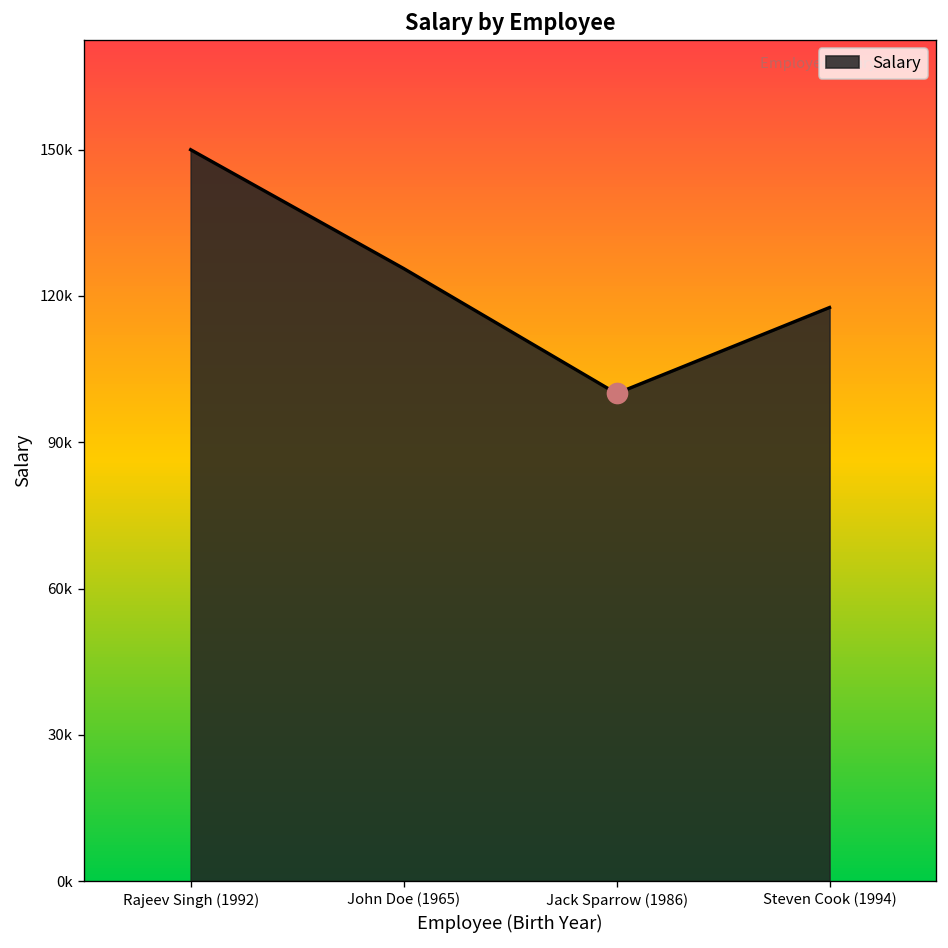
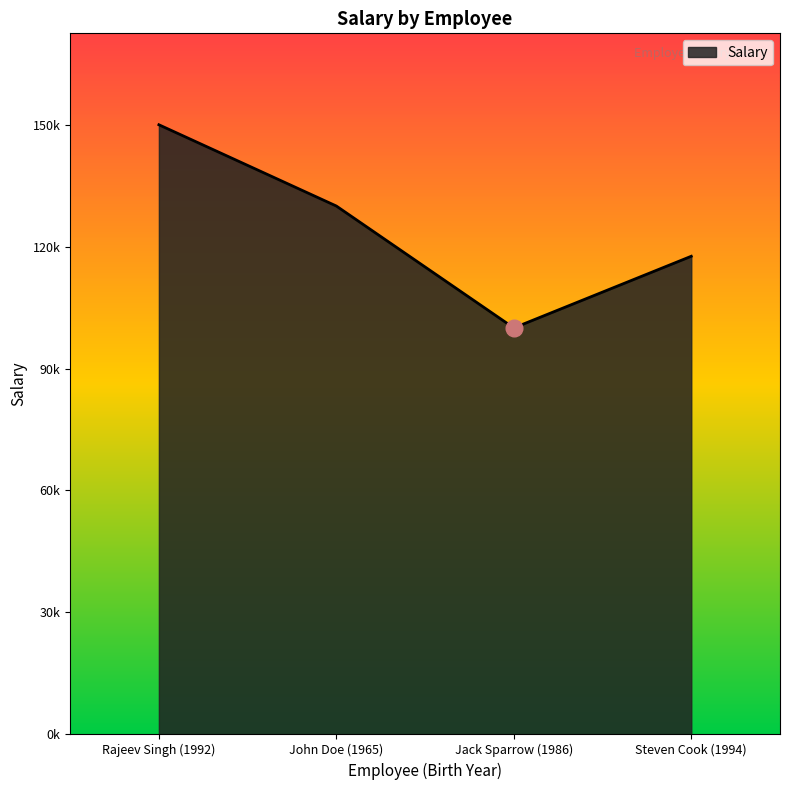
  {
    "Salary": {
      "Rajeev Singh (1992)": 150000,
-     "John Doe (1965)": 126000,
+     "John Doe (1965)": 130000,
      "Steven Cook (1994)": 118000
    }
  }
